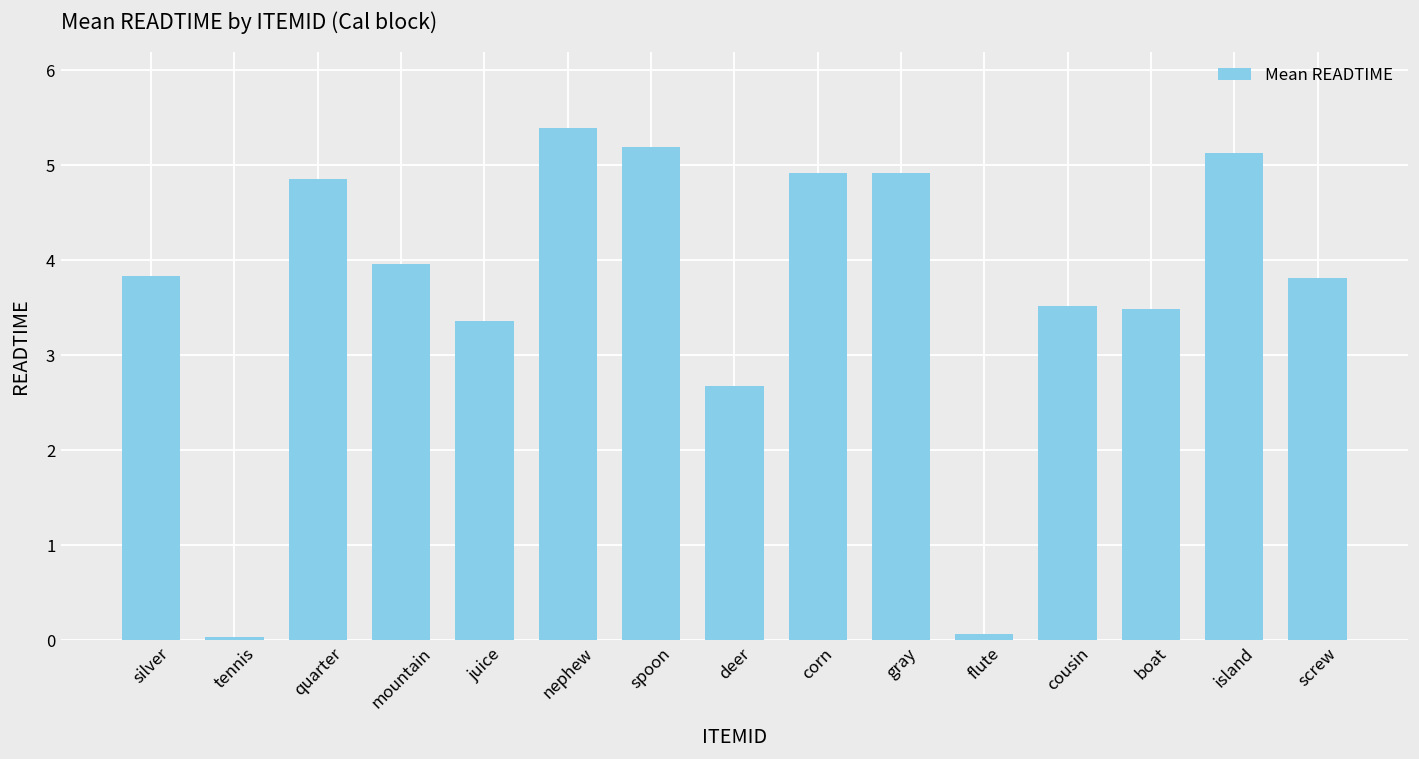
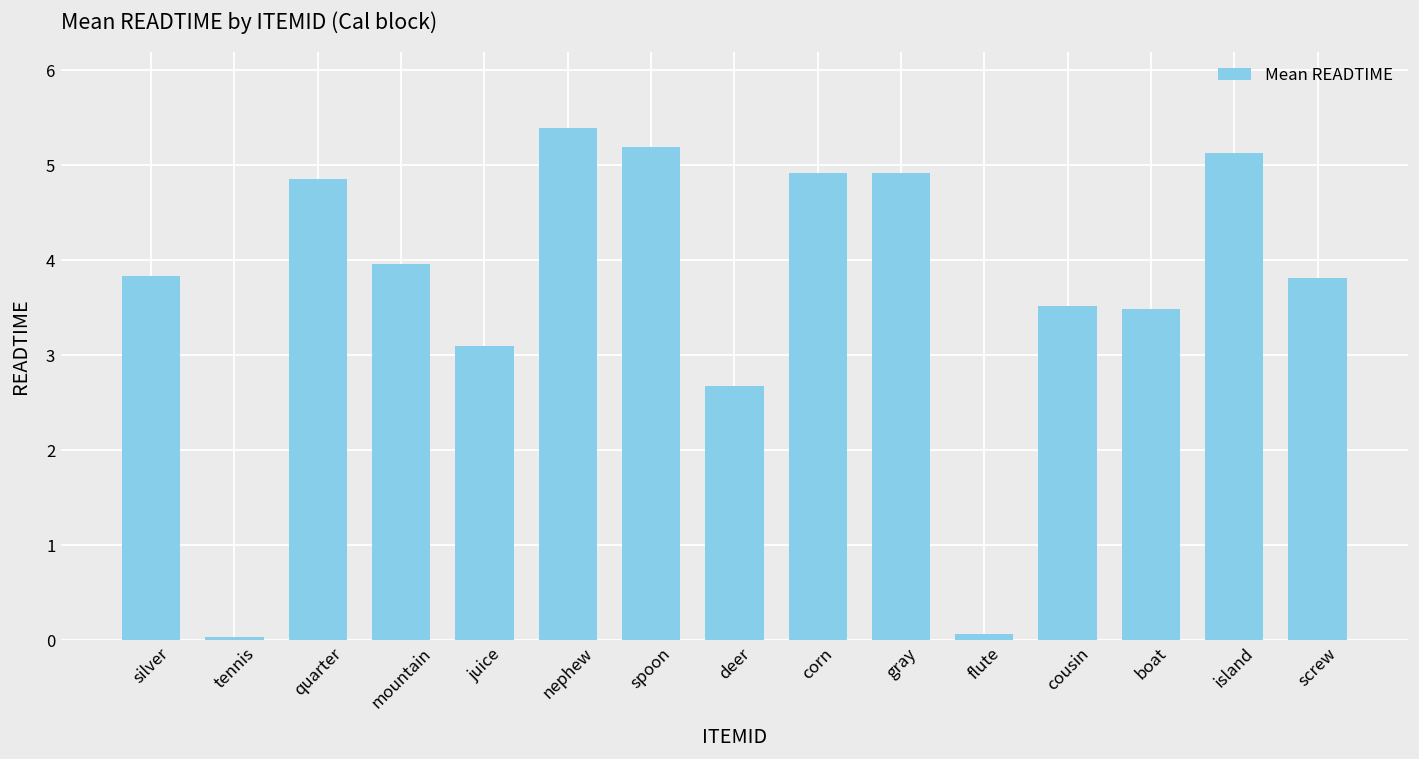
  {
    "silver": 3.8,
    "tennis": 0.0,
    "quarter": 4.9,
    "mountain": 4.0,
-   "juice": 3.4,
+   "juice": 3.1,
    "nephew": 5.4,
    "spoon": 5.2,
    "deer": 2.7,
    "corn": 4.9,
    "gray": 4.9,
    "flute": 0.1,
    "cousin": 3.5,
    "boat": 3.5,
    "island": 5.1,
    "screw": 3.8
  }
